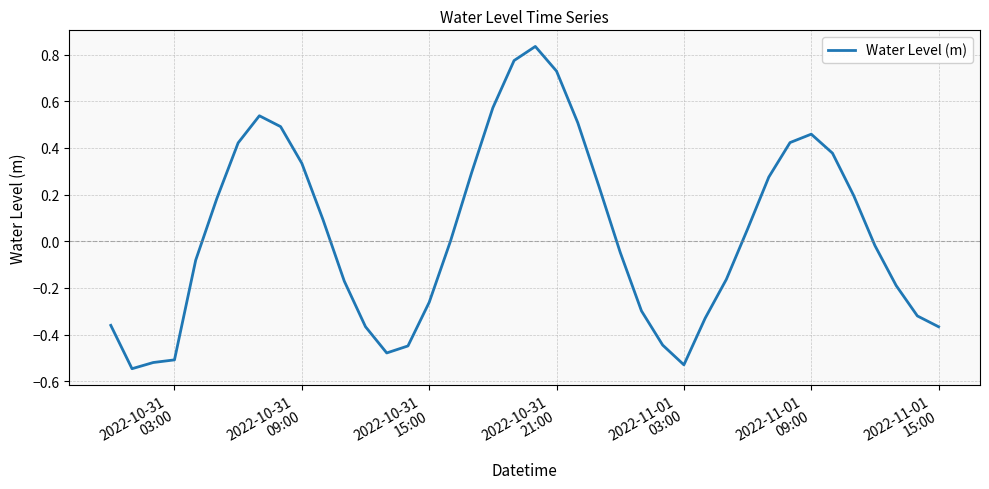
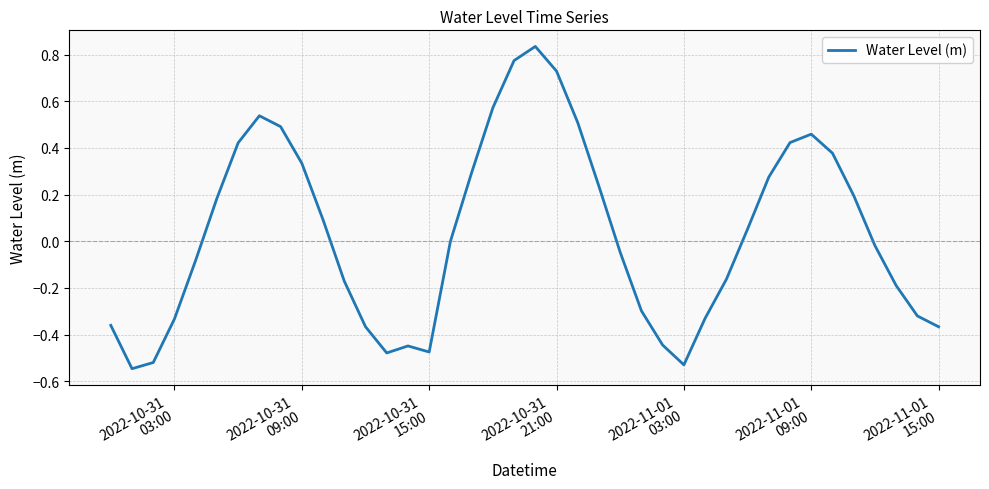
  {
-   "2022-10-31 03:00": -0.51,
+   "2022-10-31 03:00": -0.33,
    "2022-10-31 09:00": 0.33,
-   "2022-10-31 15:00": -0.26,
+   "2022-10-31 15:00": -0.47,
    "2022-10-31 21:00": 0.73,
    "2022-11-01 03:00": -0.53,
    "2022-11-01 09:00": 0.46,
    "2022-11-01 15:00": -0.37
  }
